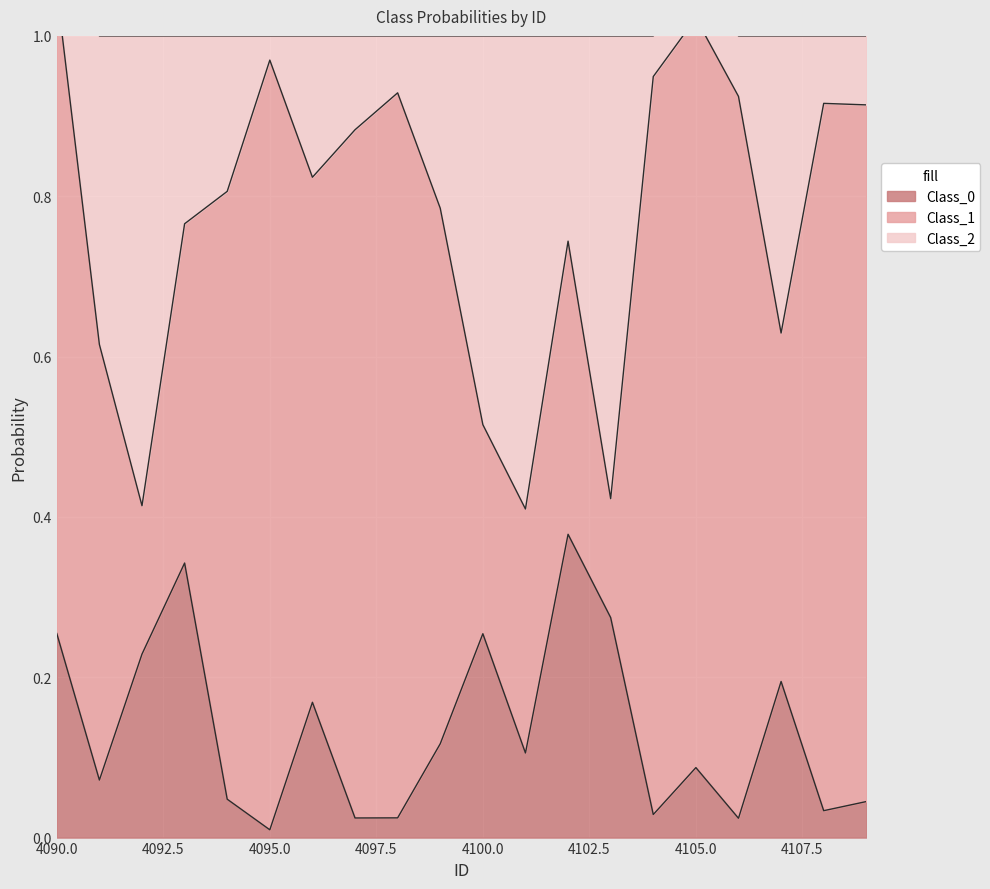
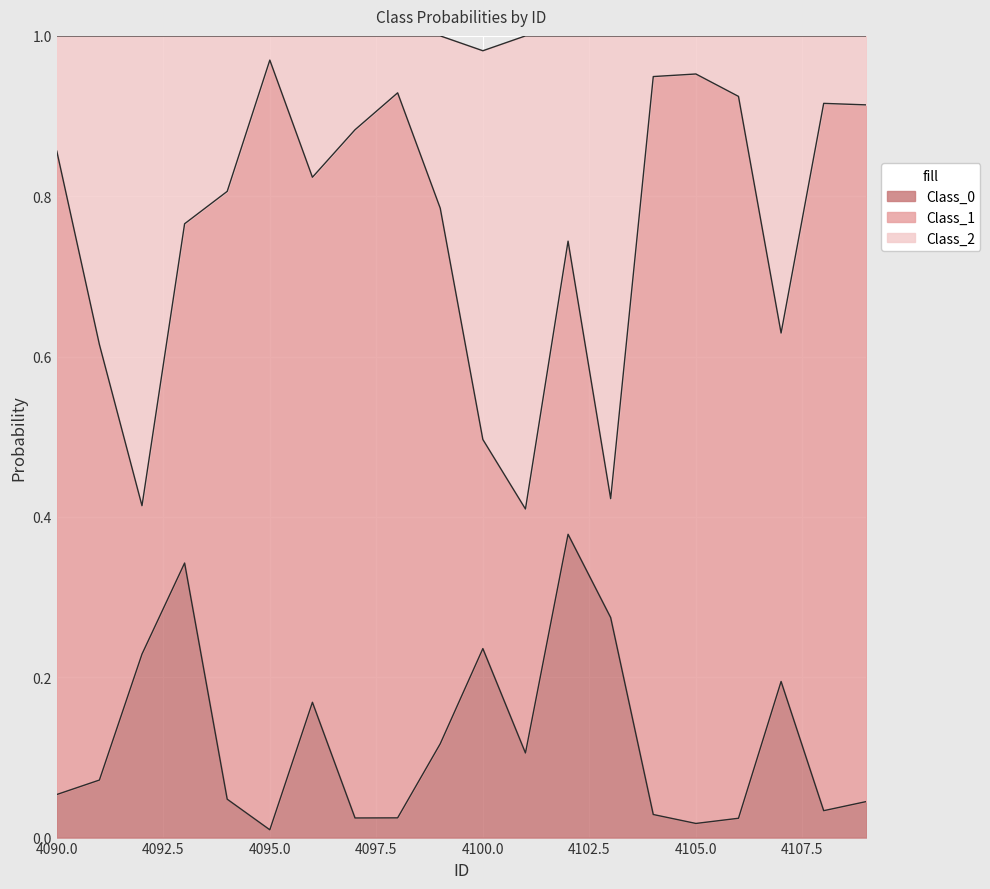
  {
    "Class_0": {
-     "4090.0": 0.25,
+     "4090.0": 0.05,
      "4095.0": 0.01,
-     "4100.0": 0.25,
-     "4105.0": 0.09
+     "4100.0": 0.24,
+     "4105.0": 0.02
    },
    "Class_1": {
      "4095.0": 0.96,
      "4100.0": 0.26
    },
    "Class_2": {
      "4095.0": 0.03,
      "4100.0": 0.48
    }
  }
